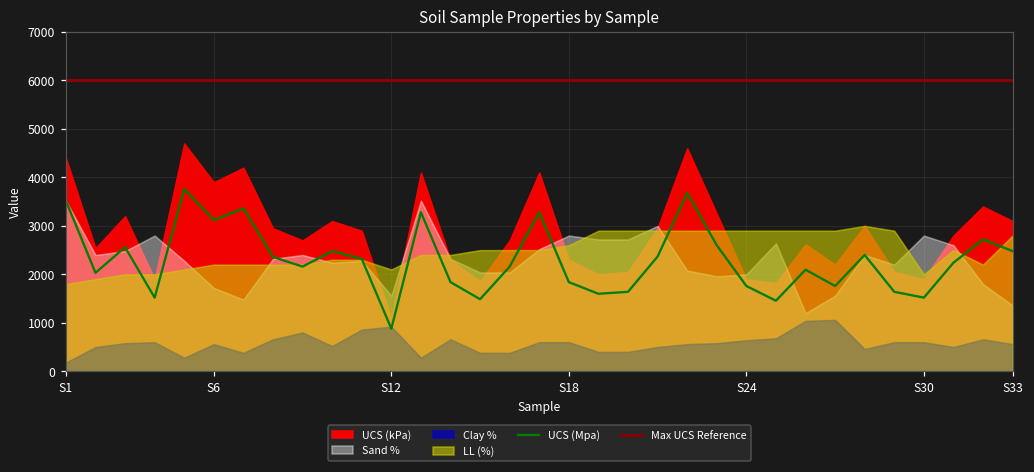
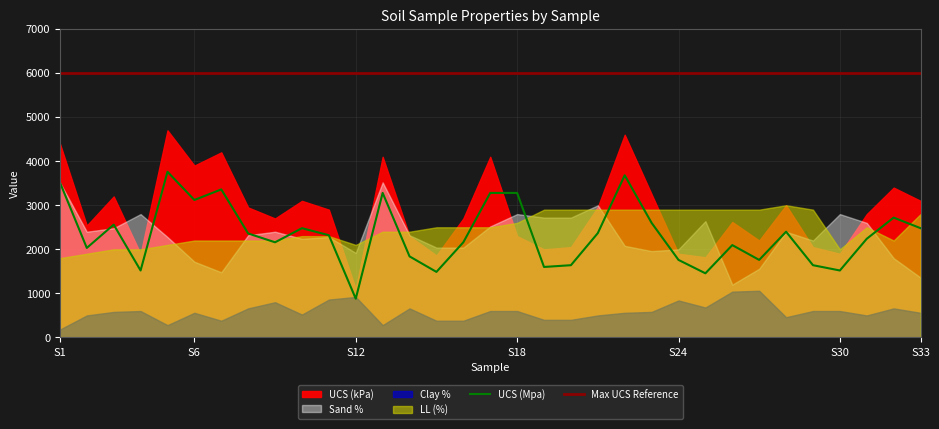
  {
    "UCS (kPa)": {
      "S1": 4400,
      "S6": 3900,
      "S12": 1100,
      "S18": 2300,
      "S24": 1900,
      "S30": 1900,
      "S33": 3100
    },
    "UCS (Mpa)": {
      "S6": 3100,
-     "S18": 1800,
+     "S18": 3300,
      "S24": 1800,
      "S30": 1500,
      "S33": 2500
    },
    "Sand %": {
      "S6": 1700,
-     "S12": 1600,
+     "S12": 1900,
      "S18": 2800,
      "S24": 2000,
      "S30": 2800,
      "S33": 1400
    },
    "Clay %": {
      "S1": 200,
      "S6": 600,
      "S18": 600,
-     "S24": 600,
+     "S24": 800,
      "S30": 600,
      "S33": 600
    },
    "LL (%)": {
      "S1": 1800,
      "S6": 2200,
      "S12": 2100,
      "S18": 2600,
      "S24": 2900,
      "S30": 2000,
      "S33": 2800
    }
  }
